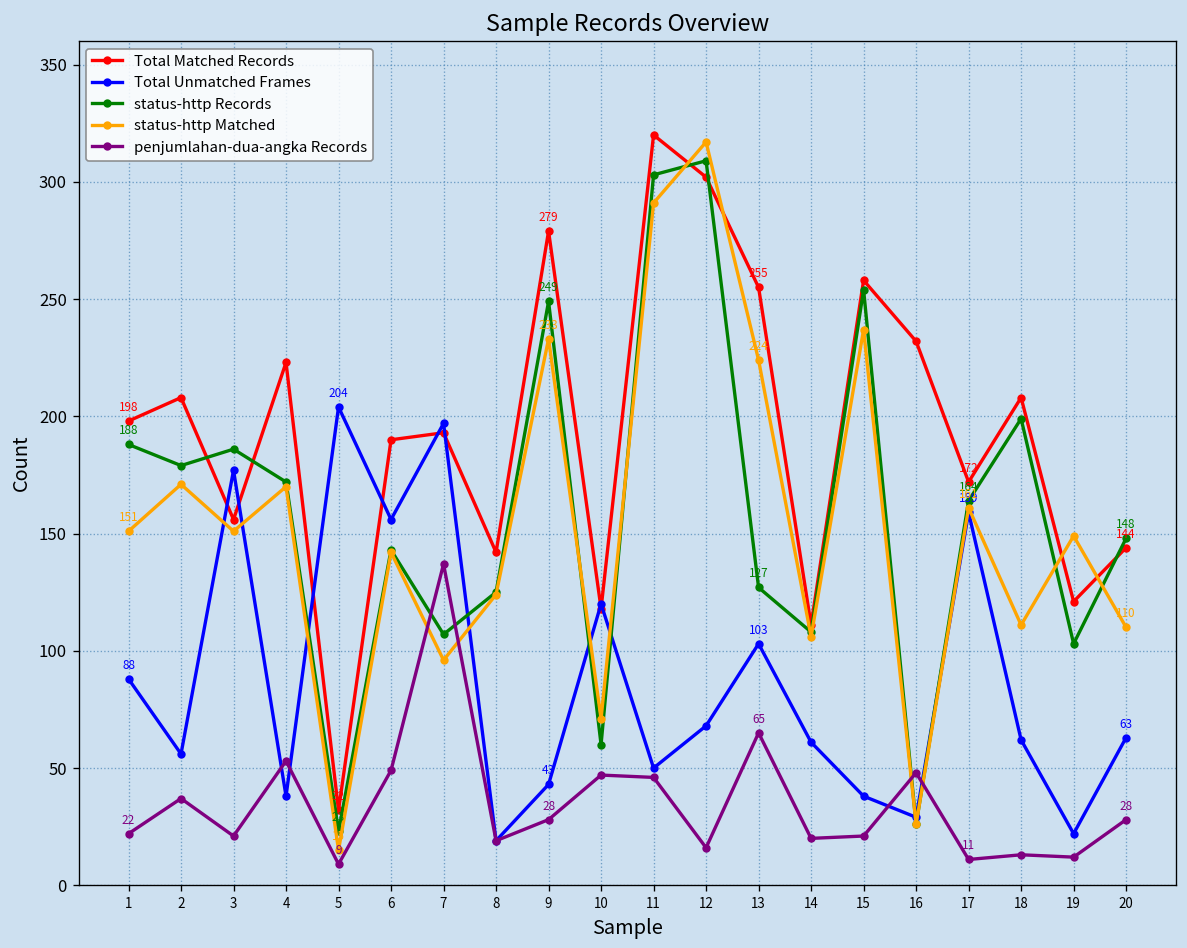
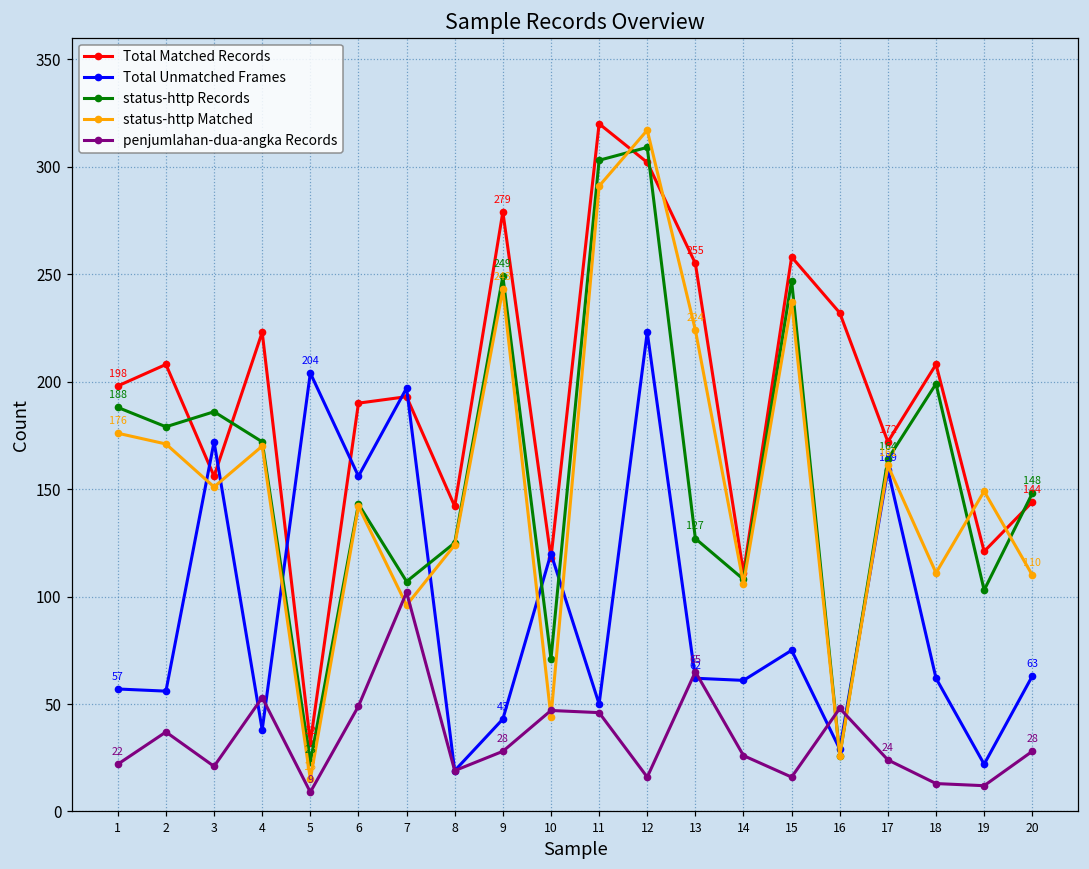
  {
    "Total Matched Records": {
      "1": 198,
      "5": 32,
      "9": 279,
      "13": 255,
      "17": 172
    },
    "Total Unmatched Frames": {
-     "1": 88,
-     "3": 177,
+     "1": 57,
+     "3": 172,
      "5": 204,
      "9": 43,
-     "12": 68,
-     "13": 103,
-     "15": 38,
+     "12": 223,
+     "13": 62,
+     "15": 75,
      "20": 63
    },
    "status-http Records": {
      "2": 179,
      "3": 186,
      "4": 172,
      "7": 107,
-     "10": 60,
+     "10": 71,
      "11": 303,
      "12": 309,
      "14": 108,
-     "15": 254,
+     "15": 247,
      "18": 199,
      "19": 103
    },
    "status-http Matched": {
-     "1": 151,
-     "9": 233,
-     "10": 71,
+     "1": 176,
+     "9": 243,
+     "10": 44,
      "13": 224,
      "20": 110
    },
    "penjumlahan-dua-angka Records": {
      "1": 22,
-     "7": 137,
+     "7": 102,
      "9": 28,
      "13": 65,
-     "14": 20,
-     "15": 21,
-     "17": 11,
+     "14": 26,
+     "15": 16,
+     "17": 24,
      "20": 28
    }
  }
